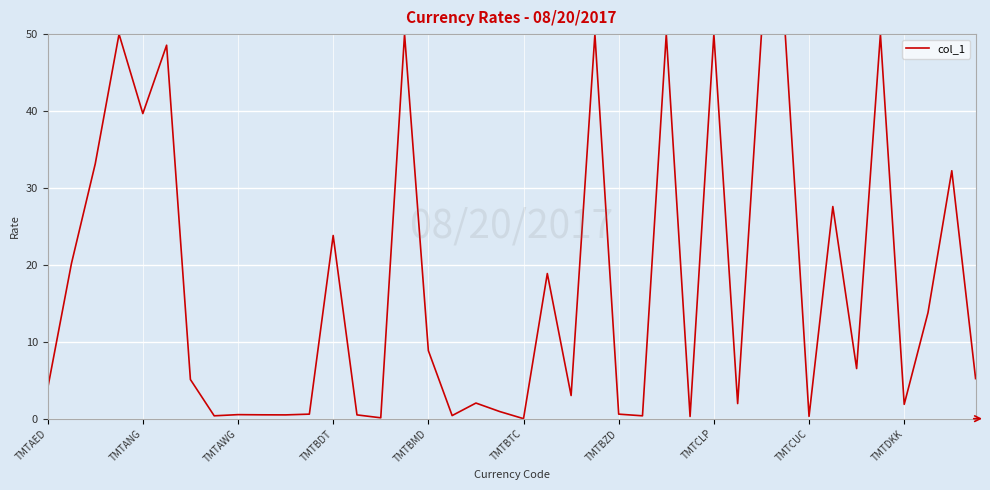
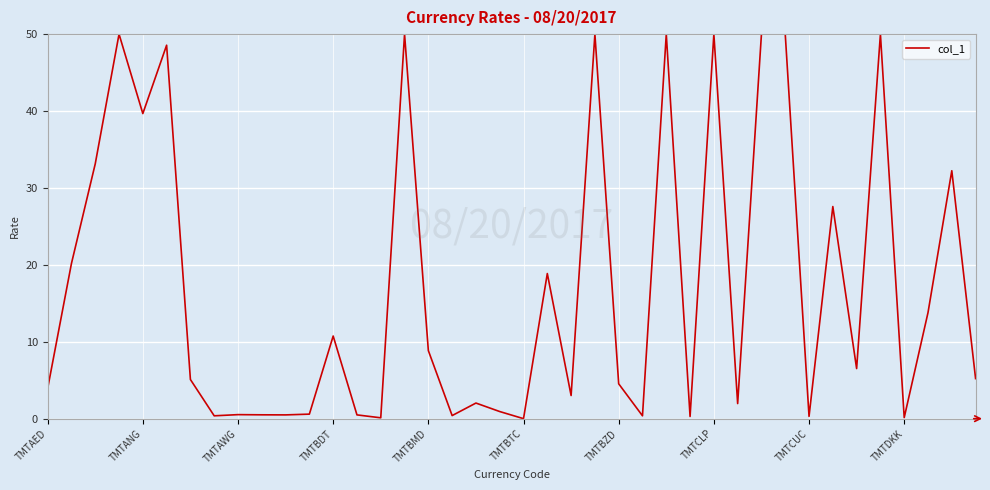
  {
    "TMTAED": 4,
    "TMTANG": 40,
    "TMTAWG": 1,
-   "TMTBDT": 24,
+   "TMTBDT": 11,
    "TMTBMD": 9,
    "TMTBTC": 0,
-   "TMTBZD": 1,
+   "TMTBZD": 5,
    "TMTCLP": 50,
    "TMTCUC": 0,
-   "TMTDKK": 2
+   "TMTDKK": 0
  }
